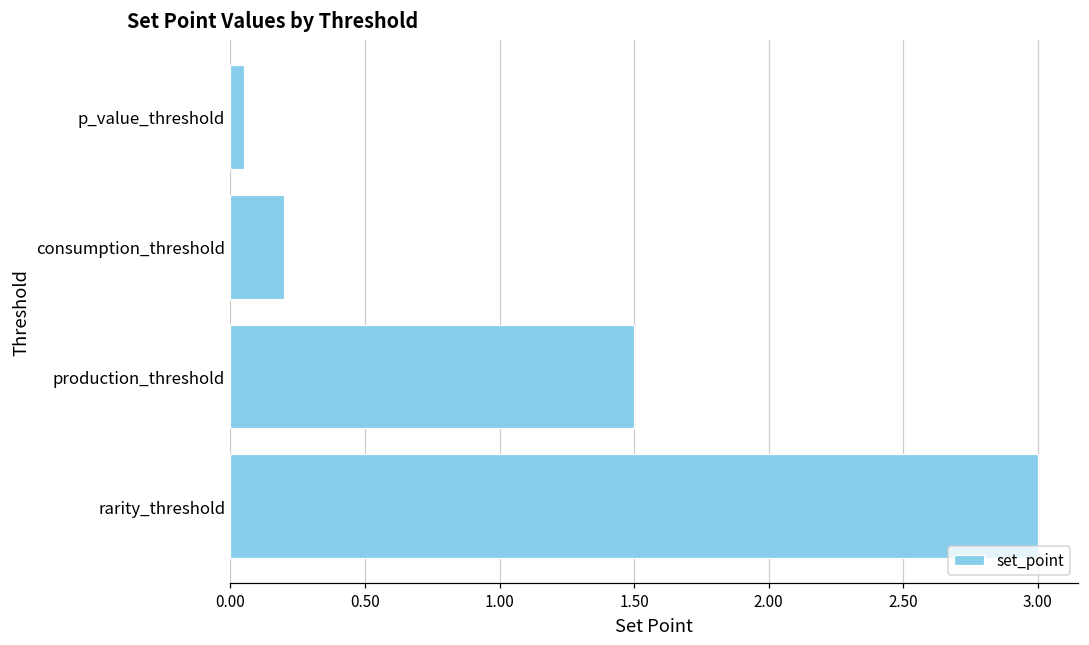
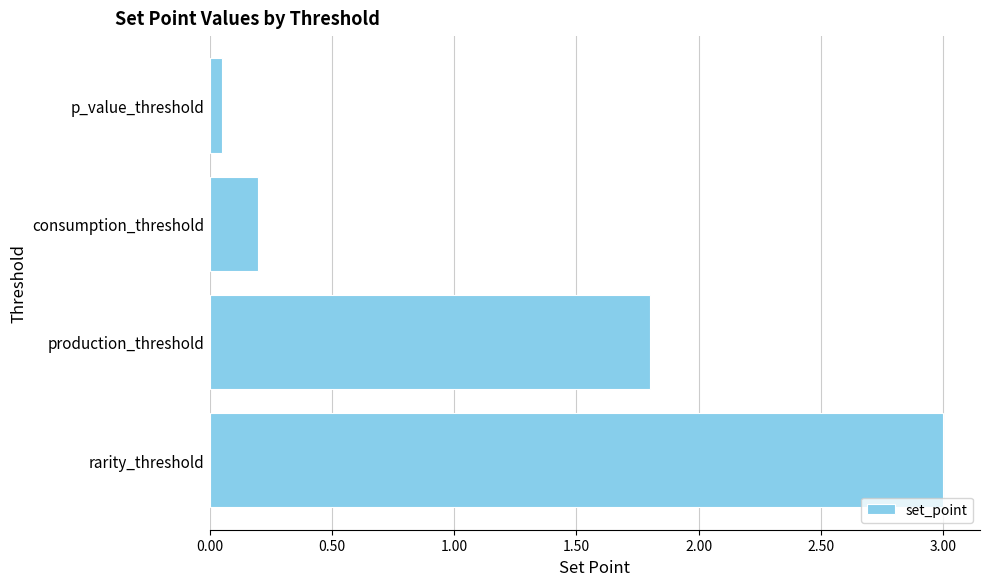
  {
    "p_value_threshold": 0.05,
    "consumption_threshold": 0.2,
-   "production_threshold": 1.5,
+   "production_threshold": 1.8,
    "rarity_threshold": 3.0
  }
